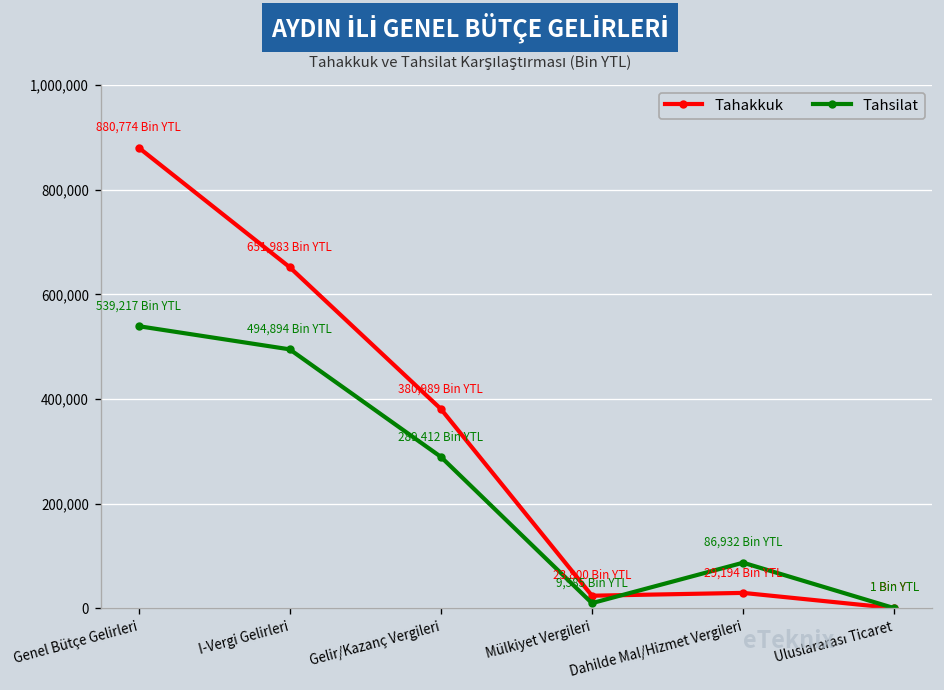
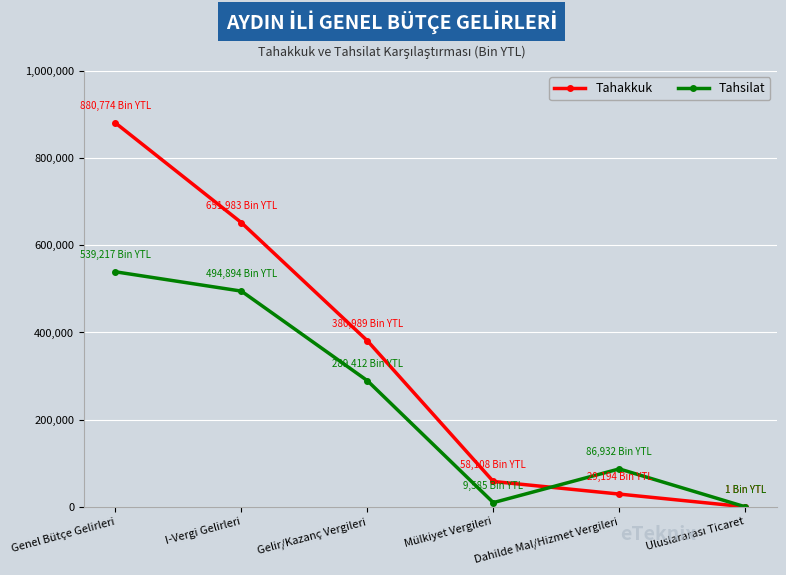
  {
    "Tahakkuk": {
      "Genel Bütçe Gelirleri": "880,774",
      "I-Vergi Gelirleri": "651,983",
      "Gelir/Kazanç Vergileri": "380,989",
-     "Mülkiyet Vergileri": "23,800",
+     "Mülkiyet Vergileri": "58,108",
      "Dahilde Mal/Hizmet Vergileri": "29,194"
    },
    "Tahsilat": {
      "Genel Bütçe Gelirleri": "539,217",
      "I-Vergi Gelirleri": "494,894",
      "Gelir/Kazanç Vergileri": "289,412",
      "Dahilde Mal/Hizmet Vergileri": "86,932"
    }
  }
